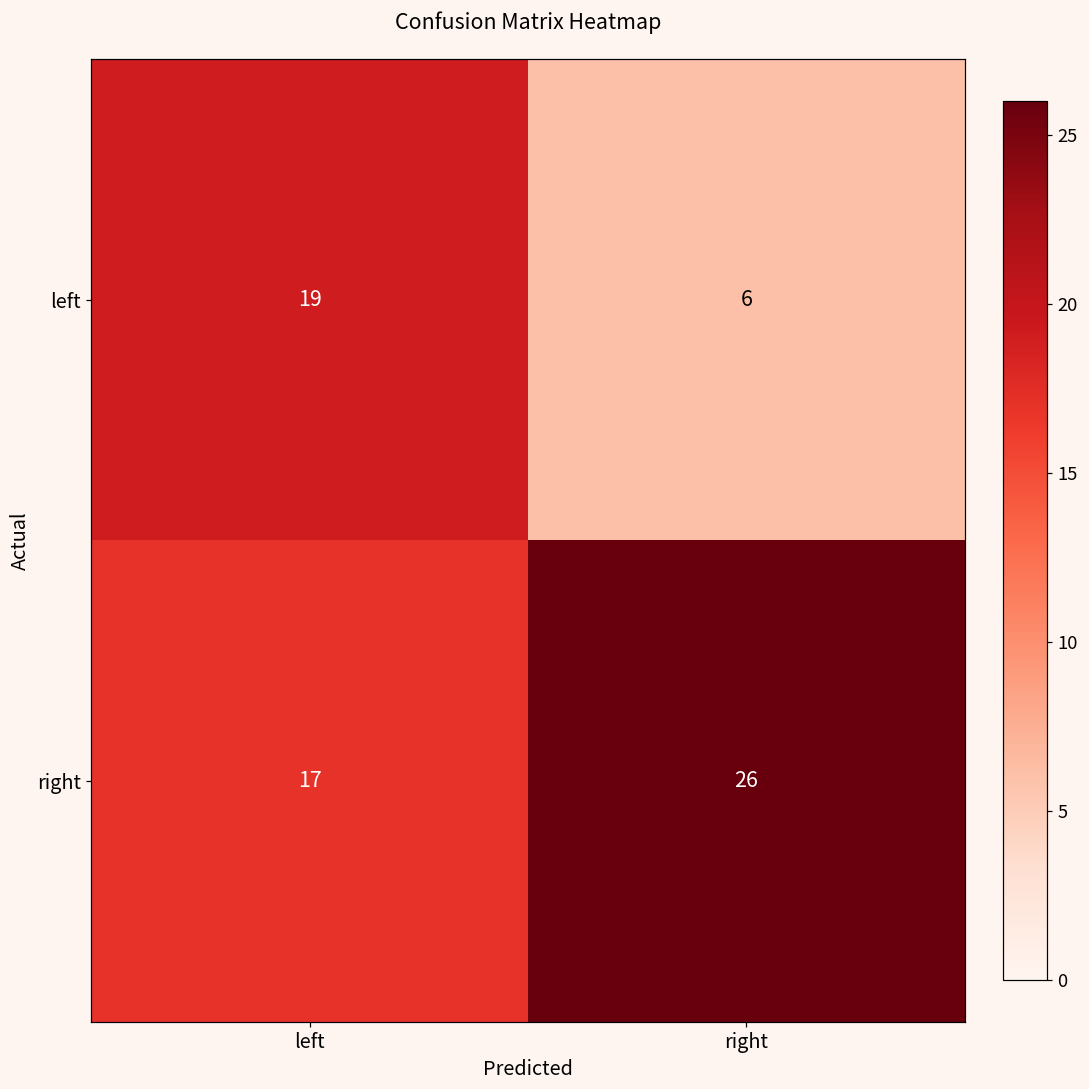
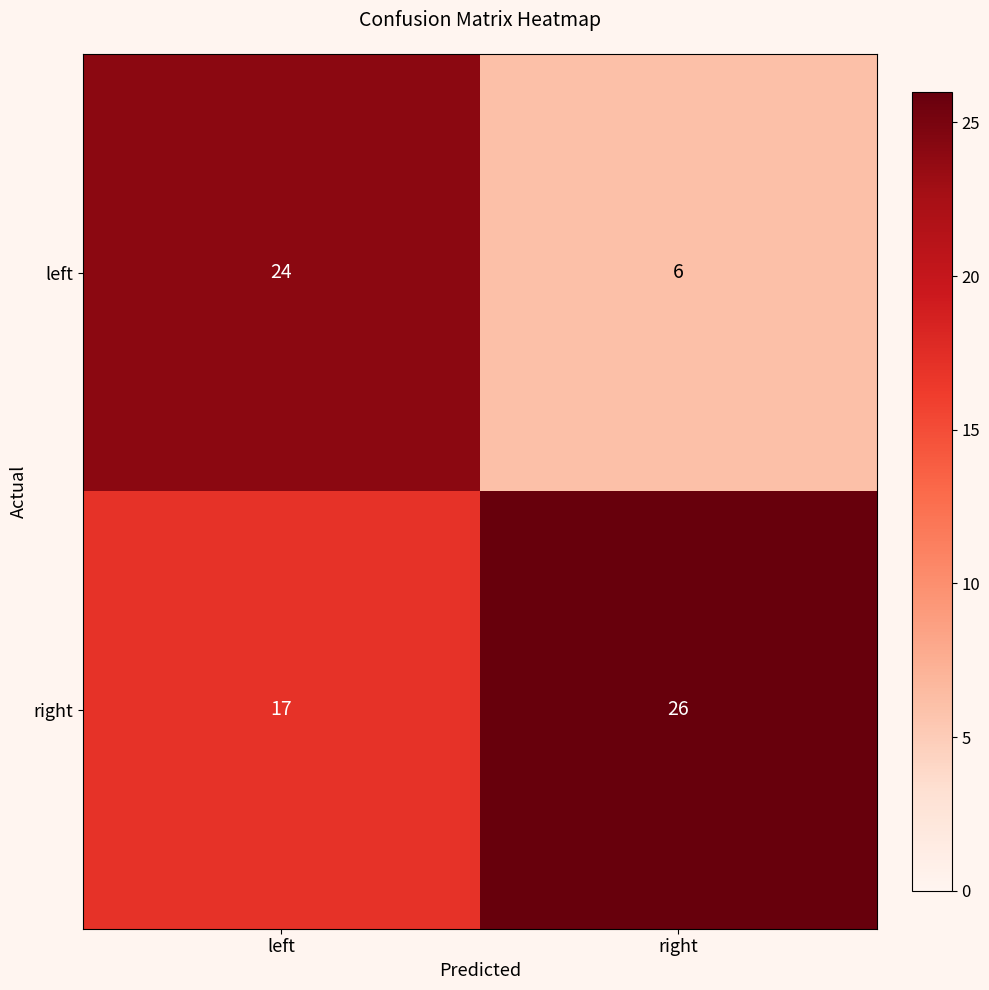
  {
    "left": {
-     "left": 19,
+     "left": 24,
      "right": 6
    },
    "right": {
      "left": 17,
      "right": 26
    }
  }
